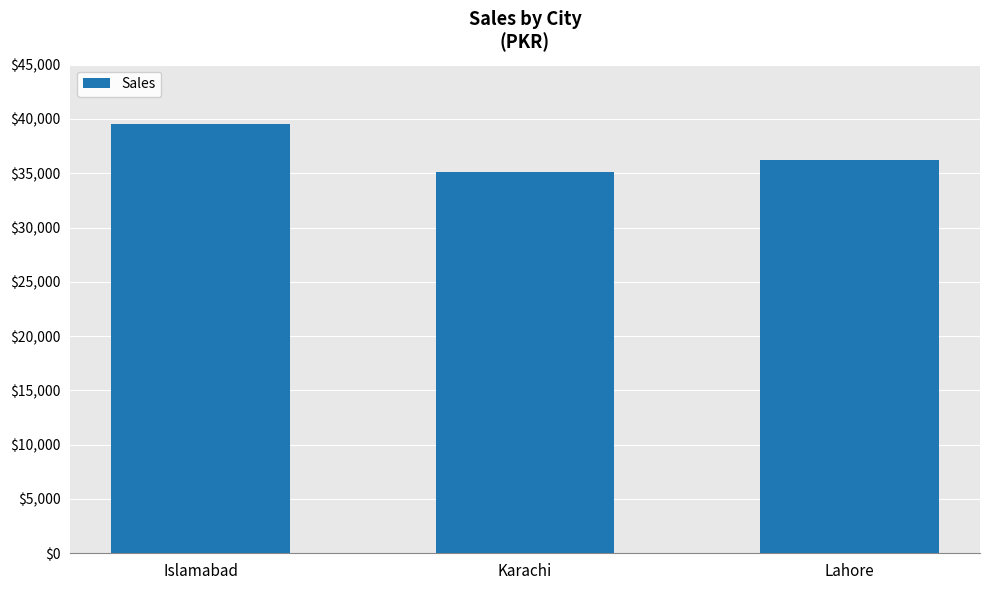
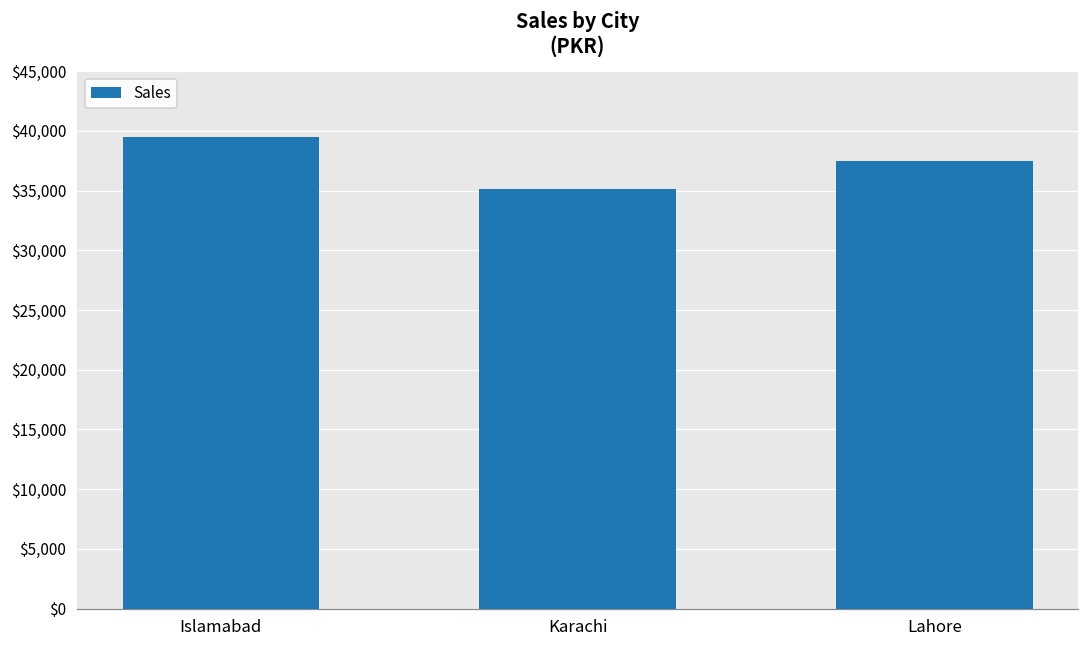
  {
    "Islamabad": "$39,500",
    "Karachi": "$35,200",
-   "Lahore": "$36,200"
+   "Lahore": "$37,500"
  }
